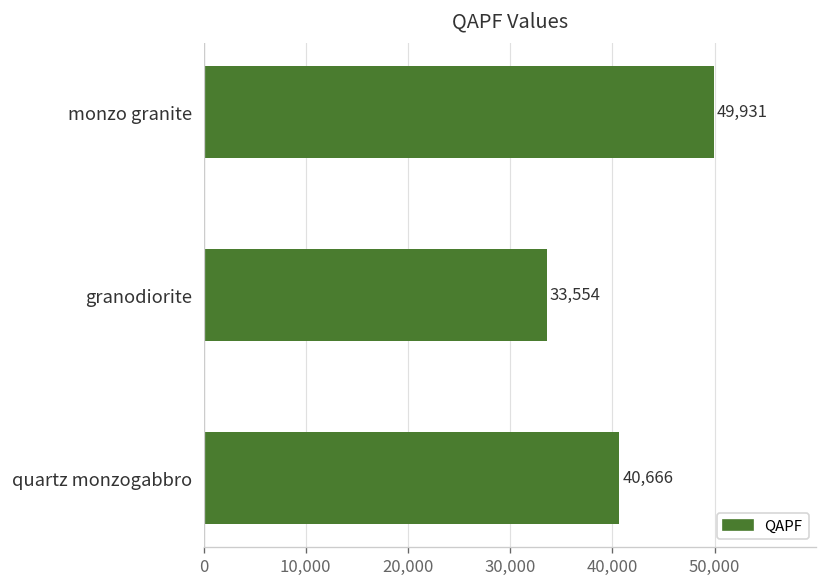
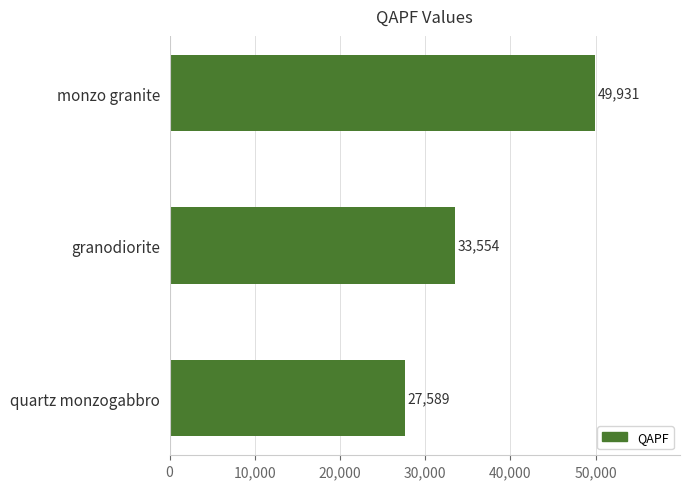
  {
    "monzo granite": "49,931",
    "granodiorite": "33,554",
-   "quartz monzogabbro": "40,666"
+   "quartz monzogabbro": "27,589"
  }
